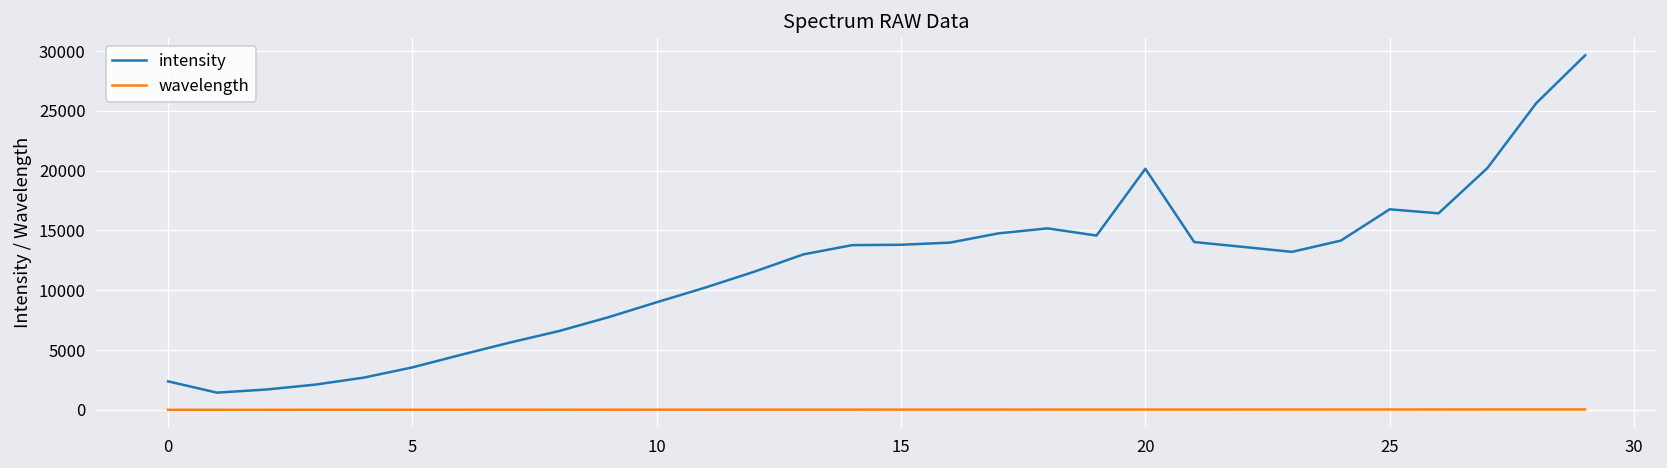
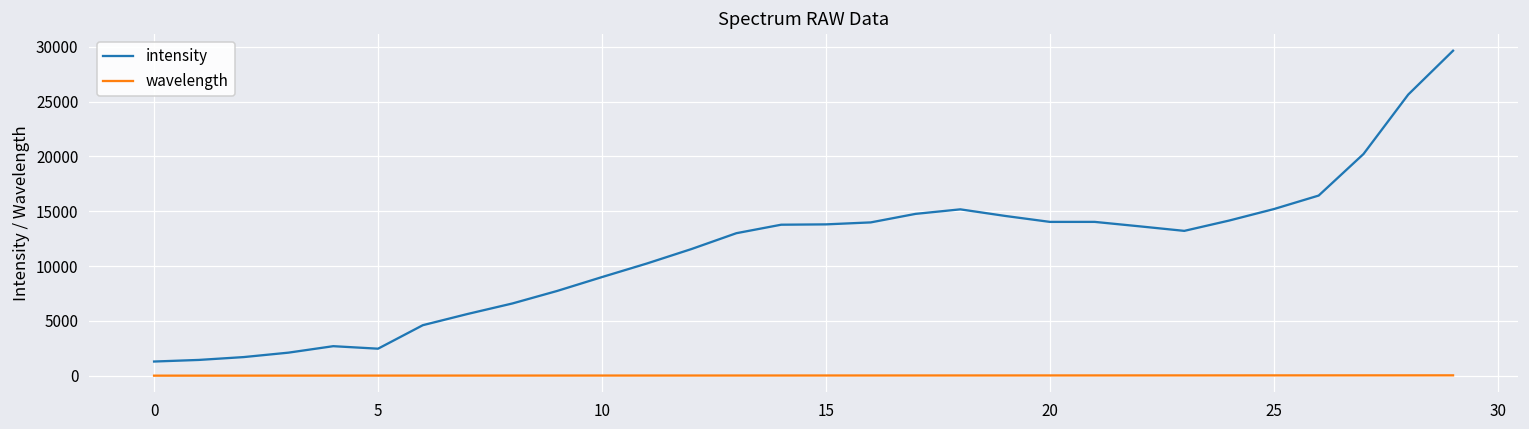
  {
    "intensity": {
-     "0": 2000,
-     "5": 4000,
+     "0": 1000,
+     "5": 2000,
      "10": 9000,
      "15": 14000,
-     "20": 20000,
-     "25": 17000
+     "20": 14000,
+     "25": 15000
    },
    "wavelength": {
      "0": 0,
      "5": 0,
      "10": 0,
      "15": 0,
      "20": 0,
      "25": 0
    }
  }
